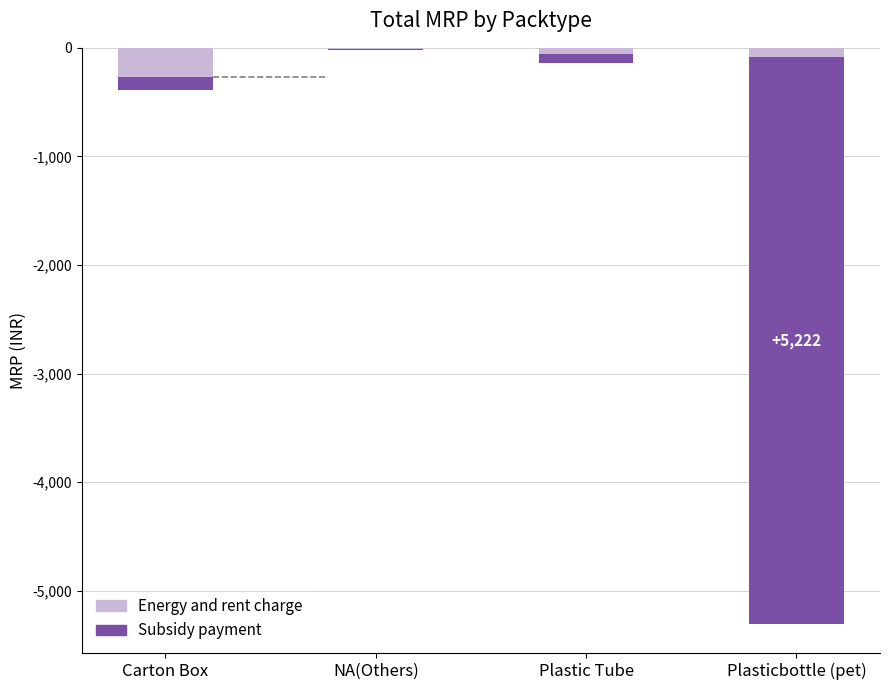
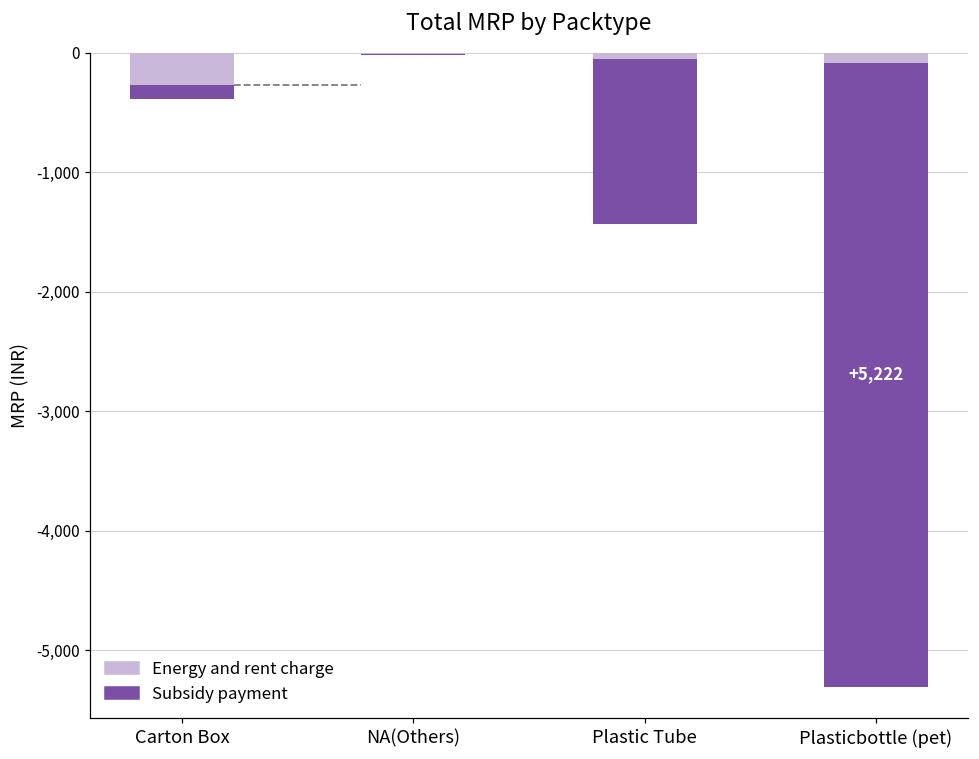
  {
    "Energy and rent charge": {
      "Carton Box": "-270",
      "Plastic Tube": "-50",
      "Plasticbottle (pet)": "-90"
    },
    "Subsidy payment": {
      "Carton Box": "-120",
-     "Plastic Tube": "-90"
+     "Plastic Tube": "-1,380"
    }
  }
